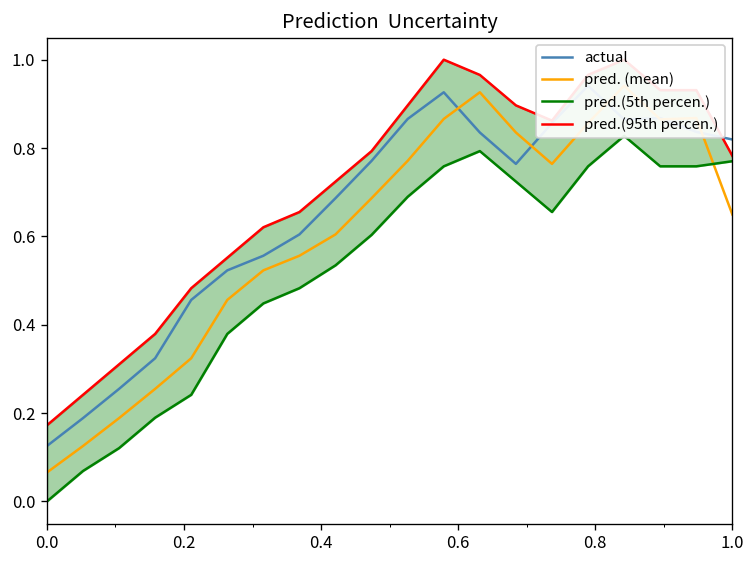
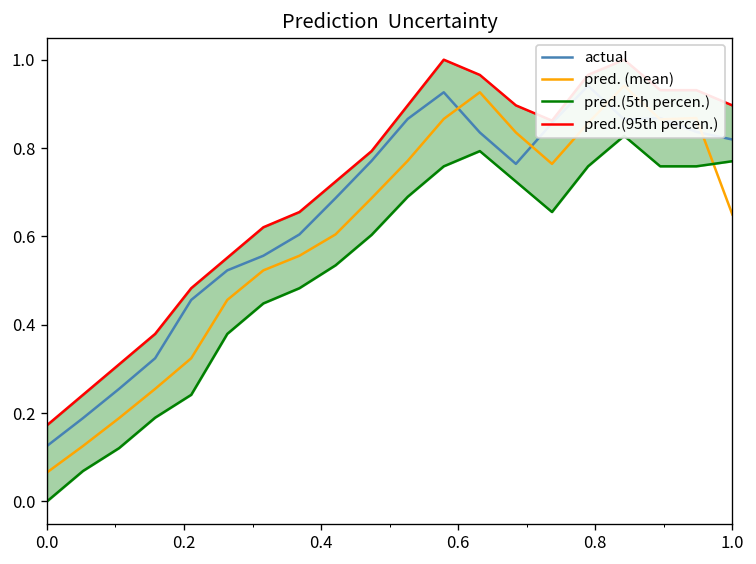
  {
    "actual": {
      "0.0": 0.13,
      "1.0": 0.82
    },
    "pred. (mean)": {
      "0.0": 0.07,
      "1.0": 0.65
    },
    "pred.(5th percen.)": {
      "0.0": 0.00,
      "1.0": 0.77
    },
    "pred.(95th percen.)": {
      "0.0": 0.17,
-     "1.0": 0.78
+     "1.0": 0.90
    }
  }
